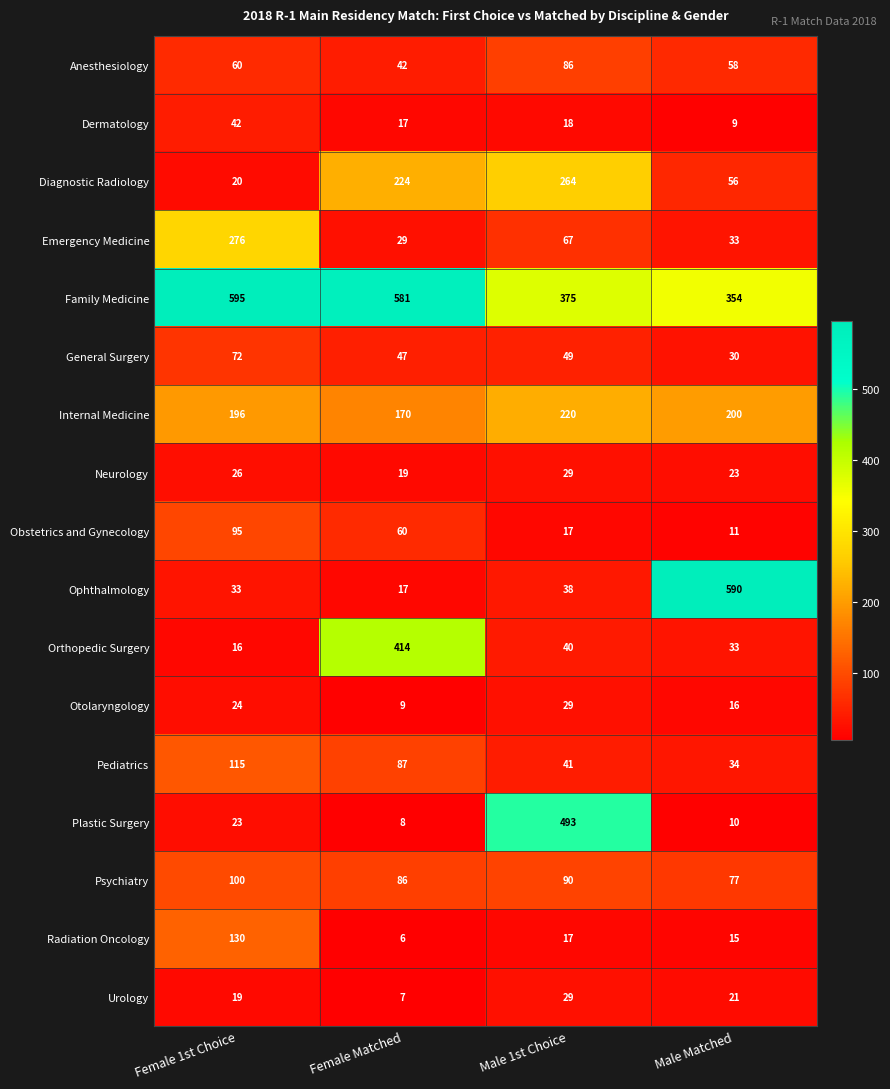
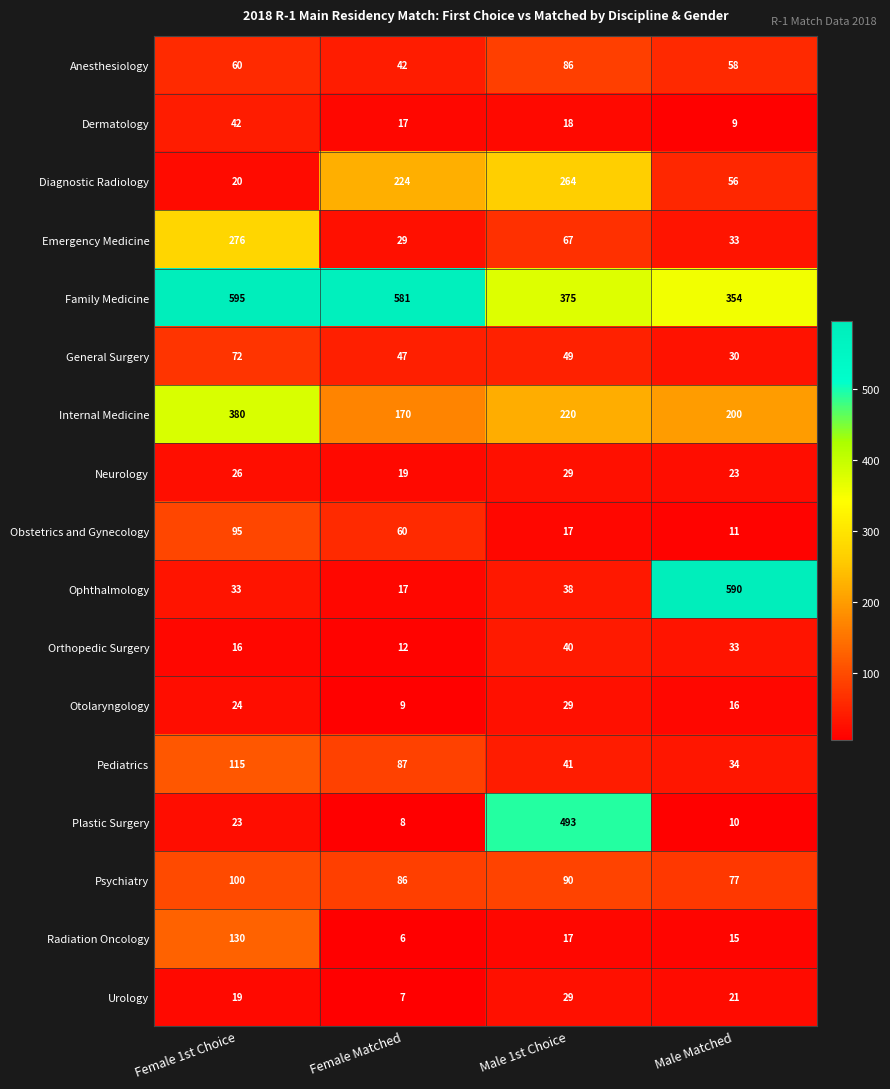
  {
    "Anesthesiology": {
      "Female 1st Choice": 60,
      "Female Matched": 42,
      "Male 1st Choice": 86,
      "Male Matched": 58
    },
    "Dermatology": {
      "Female 1st Choice": 42,
      "Female Matched": 17,
      "Male 1st Choice": 18,
      "Male Matched": 9
    },
    "Diagnostic Radiology": {
      "Female 1st Choice": 20,
      "Female Matched": 224,
      "Male 1st Choice": 264,
      "Male Matched": 56
    },
    "Emergency Medicine": {
      "Female 1st Choice": 276,
      "Female Matched": 29,
      "Male 1st Choice": 67,
      "Male Matched": 33
    },
    "Family Medicine": {
      "Female 1st Choice": 595,
      "Female Matched": 581,
      "Male 1st Choice": 375,
      "Male Matched": 354
    },
    "General Surgery": {
      "Female 1st Choice": 72,
      "Female Matched": 47,
      "Male 1st Choice": 49,
      "Male Matched": 30
    },
    "Internal Medicine": {
-     "Female 1st Choice": 196,
+     "Female 1st Choice": 380,
      "Female Matched": 170,
      "Male 1st Choice": 220,
      "Male Matched": 200
    },
    "Neurology": {
      "Female 1st Choice": 26,
      "Female Matched": 19,
      "Male 1st Choice": 29,
      "Male Matched": 23
    },
    "Obstetrics and Gynecology": {
      "Female 1st Choice": 95,
      "Female Matched": 60,
      "Male 1st Choice": 17,
      "Male Matched": 11
    },
    "Ophthalmology": {
      "Female 1st Choice": 33,
      "Female Matched": 17,
      "Male 1st Choice": 38,
      "Male Matched": 590
    },
    "Orthopedic Surgery": {
      "Female 1st Choice": 16,
-     "Female Matched": 414,
+     "Female Matched": 12,
      "Male 1st Choice": 40,
      "Male Matched": 33
    },
    "Otolaryngology": {
      "Female 1st Choice": 24,
      "Female Matched": 9,
      "Male 1st Choice": 29,
      "Male Matched": 16
    },
    "Pediatrics": {
      "Female 1st Choice": 115,
      "Female Matched": 87,
      "Male 1st Choice": 41,
      "Male Matched": 34
    },
    "Plastic Surgery": {
      "Female 1st Choice": 23,
      "Female Matched": 8,
      "Male 1st Choice": 493,
      "Male Matched": 10
    },
    "Psychiatry": {
      "Female 1st Choice": 100,
      "Female Matched": 86,
      "Male 1st Choice": 90,
      "Male Matched": 77
    },
    "Radiation Oncology": {
      "Female 1st Choice": 130,
      "Female Matched": 6,
      "Male 1st Choice": 17,
      "Male Matched": 15
    },
    "Urology": {
      "Female 1st Choice": 19,
      "Female Matched": 7,
      "Male 1st Choice": 29,
      "Male Matched": 21
    }
  }
